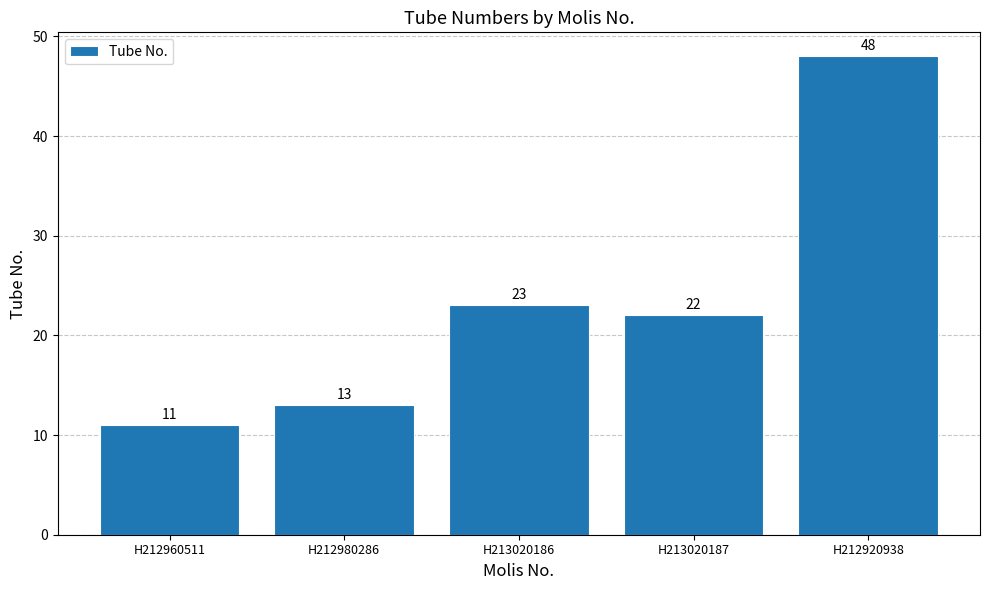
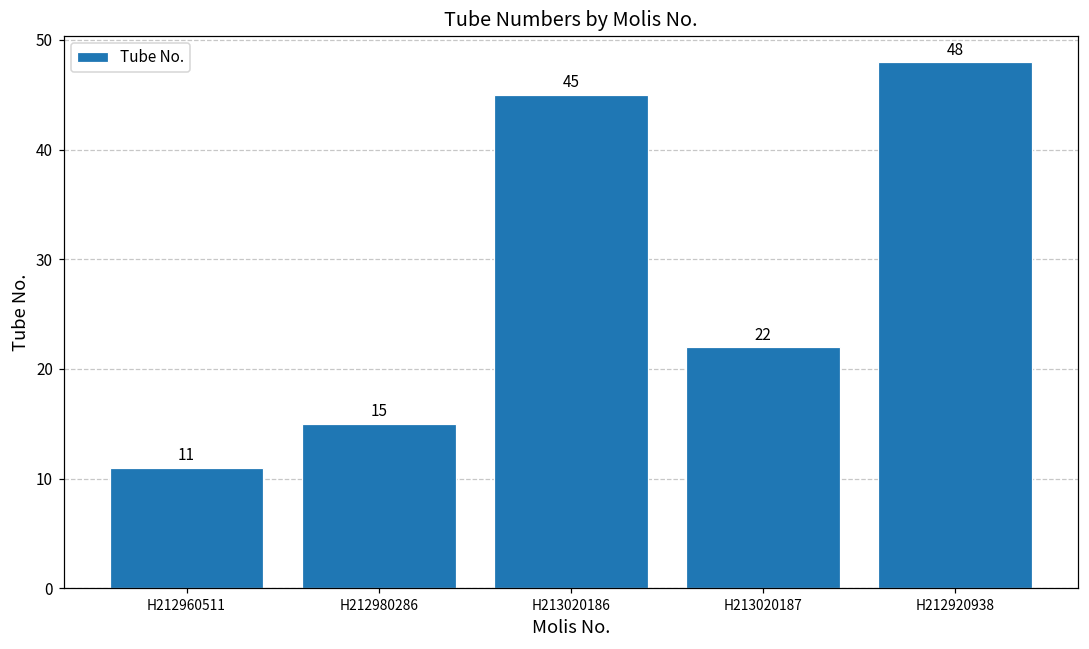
  {
    "H212960511": 11,
-   "H212980286": 13,
-   "H213020186": 23,
+   "H212980286": 15,
+   "H213020186": 45,
    "H213020187": 22,
    "H212920938": 48
  }
